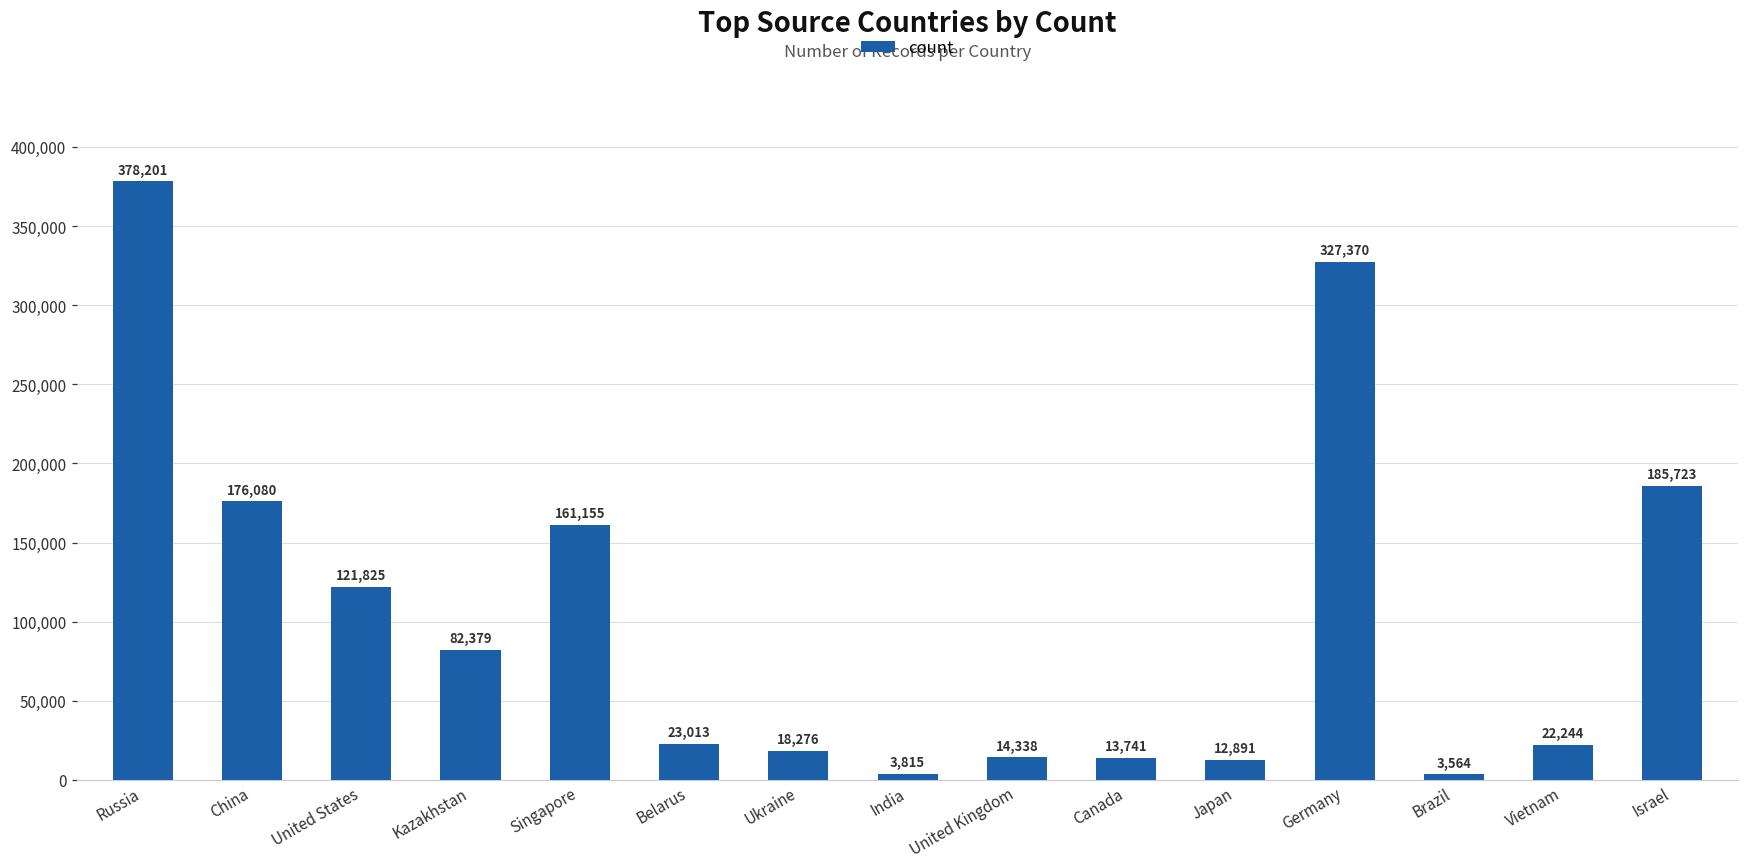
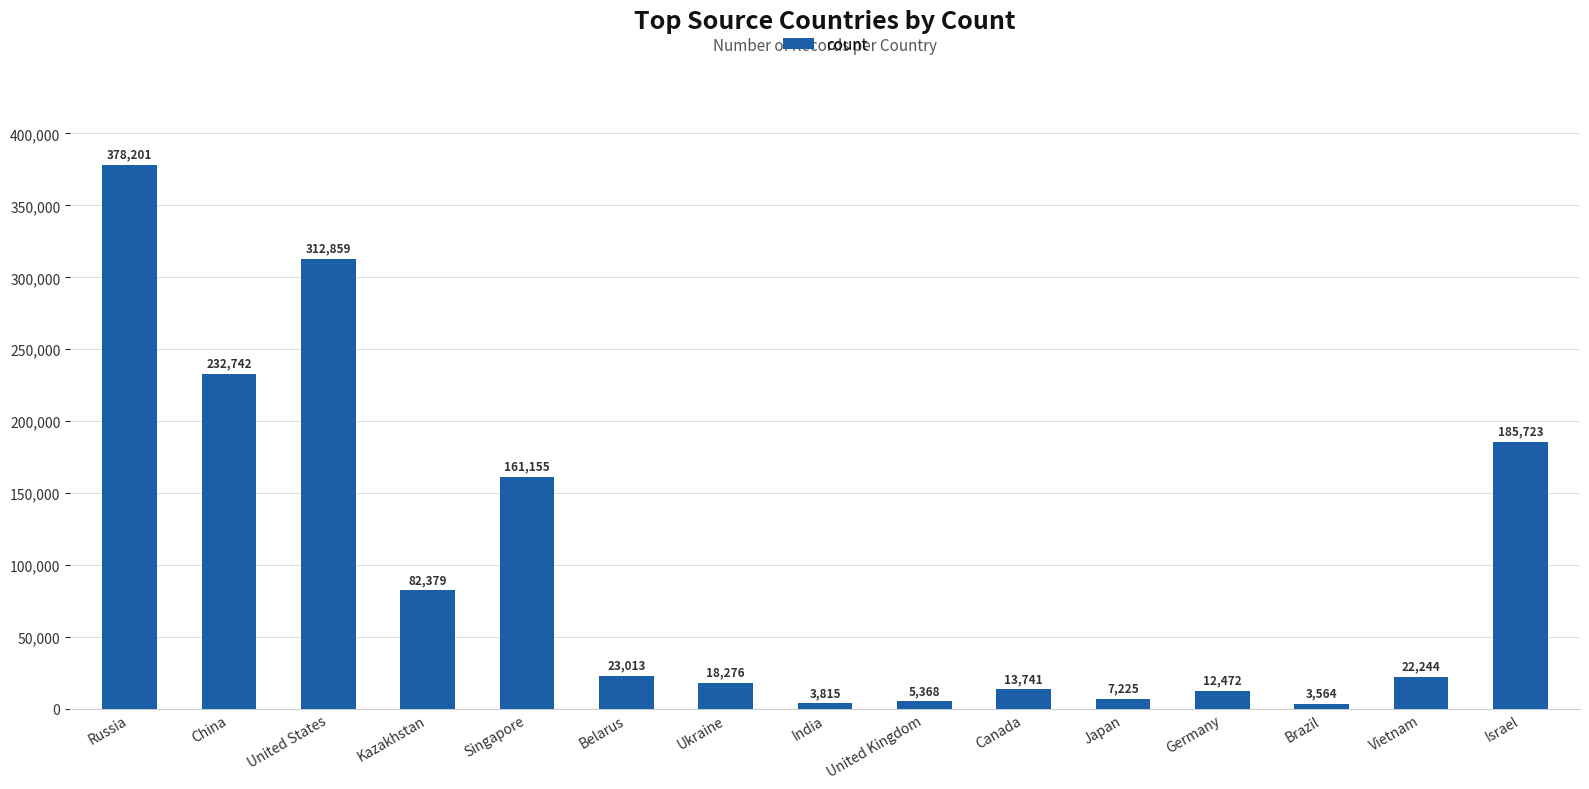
  {
    "Russia": "378,201",
-   "China": "176,080",
-   "United States": "121,825",
+   "China": "232,742",
+   "United States": "312,859",
    "Kazakhstan": "82,379",
    "Singapore": "161,155",
    "Belarus": "23,013",
    "Ukraine": "18,276",
    "India": "3,815",
-   "United Kingdom": "14,338",
+   "United Kingdom": "5,368",
    "Canada": "13,741",
-   "Japan": "12,891",
-   "Germany": "327,370",
+   "Japan": "7,225",
+   "Germany": "12,472",
    "Brazil": "3,564",
    "Vietnam": "22,244",
    "Israel": "185,723"
  }
